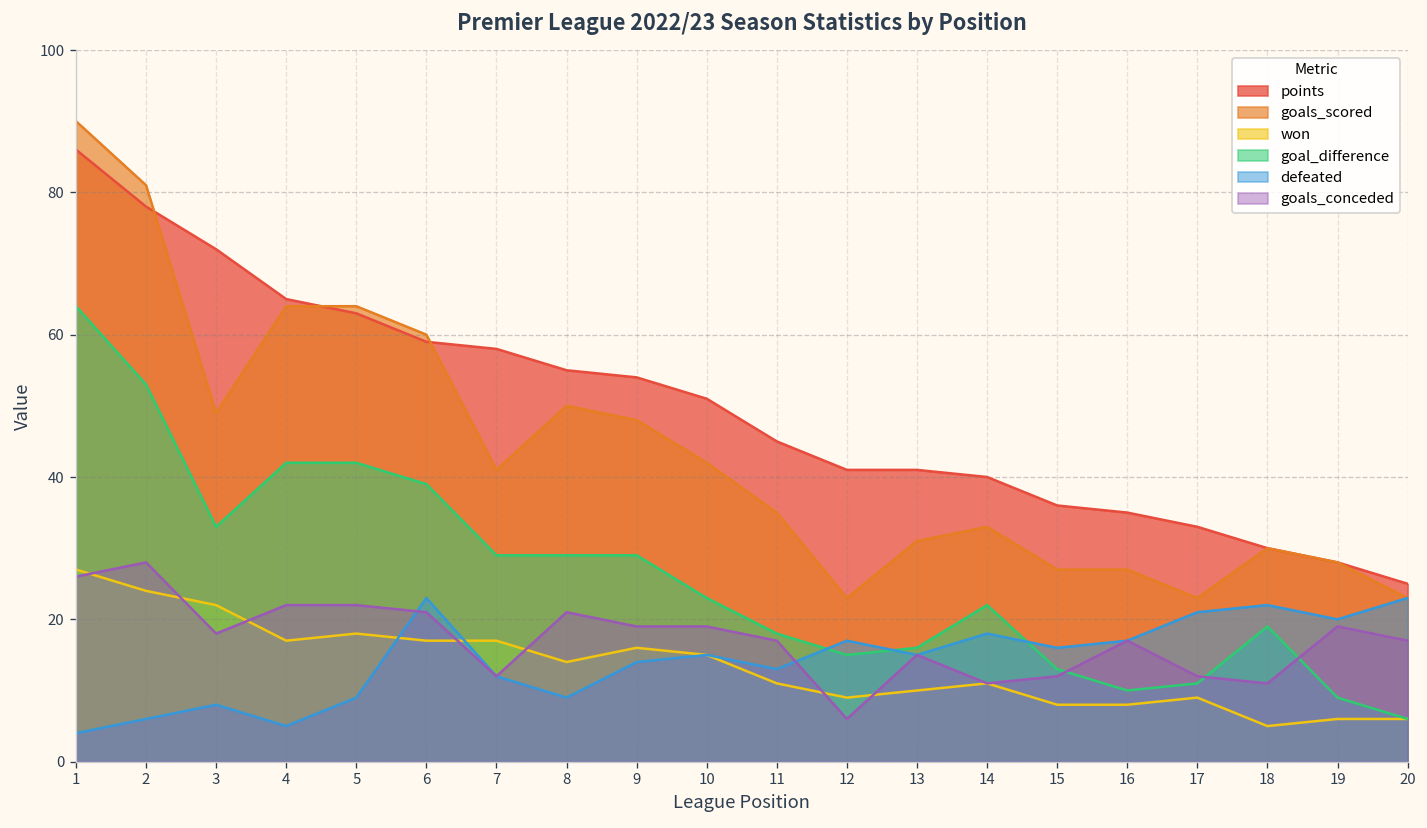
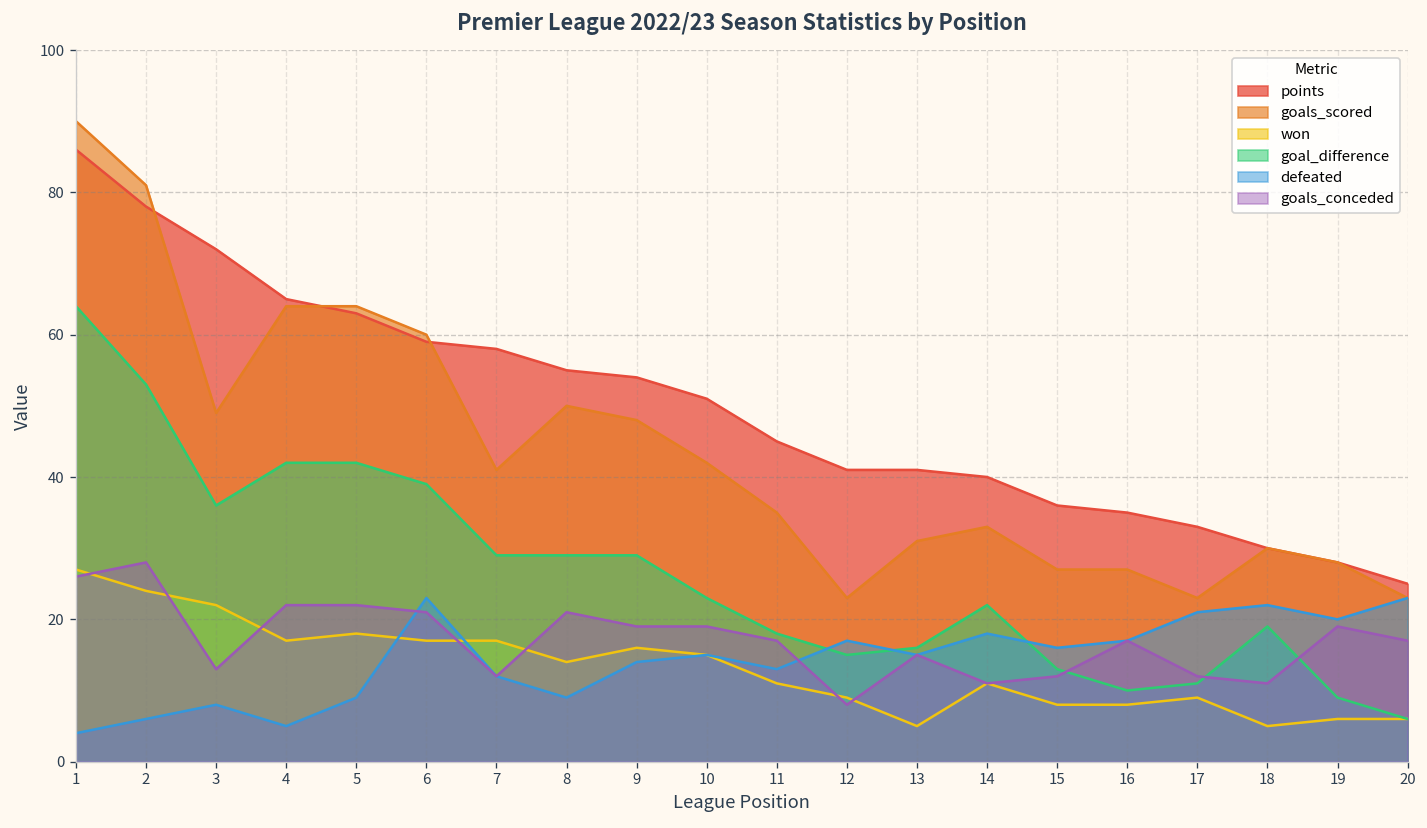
  {
    "won": {
      "1": 27,
      "2": 24,
      "3": 22,
      "4": 17,
      "5": 18,
      "6": 17,
      "7": 17,
      "8": 14,
      "9": 16,
      "11": 11,
      "12": 9,
-     "13": 10,
+     "13": 5,
      "15": 8,
      "16": 8,
      "17": 9,
      "18": 5,
      "19": 6
    },
    "goal_difference": {
      "1": 64,
      "2": 53,
-     "3": 33,
+     "3": 36,
      "4": 42,
      "5": 42,
      "6": 39,
      "7": 29,
      "8": 29,
      "9": 29,
      "10": 23,
      "11": 18,
      "12": 15,
      "13": 16,
      "14": 22,
      "15": 13,
      "16": 10,
      "17": 11,
      "18": 19,
      "19": 9
    },
    "defeated": {
      "1": 4,
      "2": 6,
      "3": 8,
      "4": 5,
      "5": 9,
      "6": 23,
      "8": 9,
      "9": 14,
      "11": 13,
      "12": 17,
      "14": 18,
      "15": 16,
      "17": 21,
      "18": 22,
      "19": 20
    },
    "goals_conceded": {
      "1": 26,
      "2": 28,
-     "3": 18,
+     "3": 13,
      "4": 22,
      "5": 22,
      "6": 21,
      "8": 21,
      "9": 19,
      "10": 19,
      "11": 17,
-     "12": 6,
+     "12": 8,
      "15": 12,
      "17": 12,
      "18": 11,
      "19": 19,
      "20": 17
    }
  }
